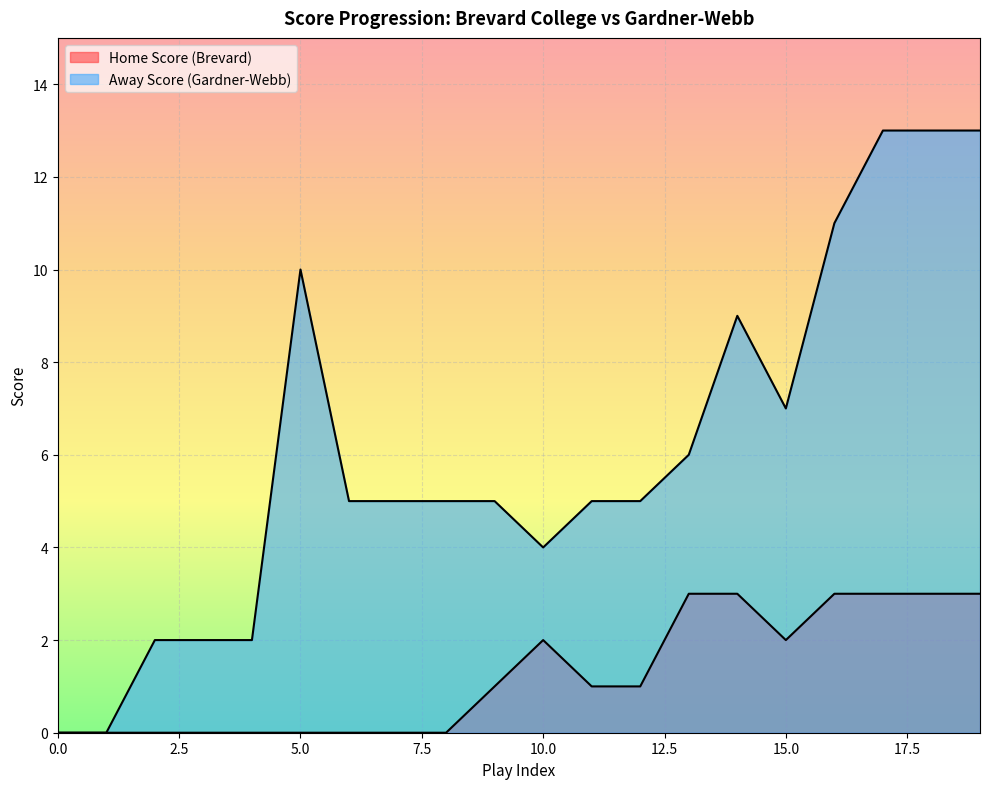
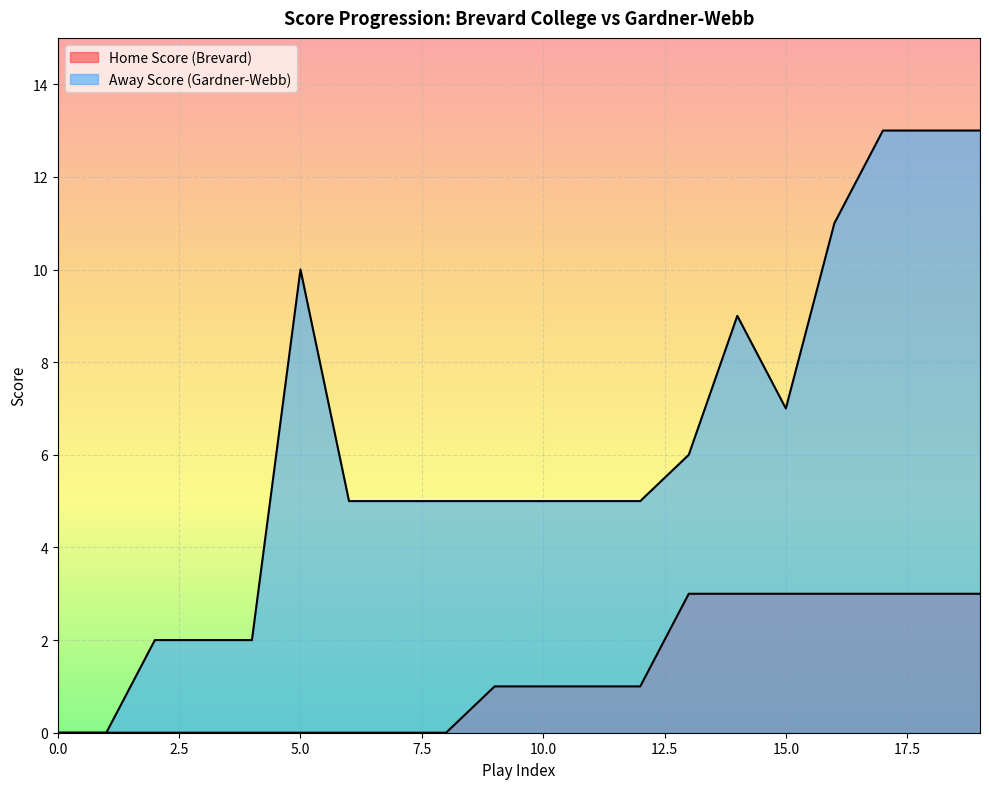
  {
    "Home Score (Brevard)": {
      "5.0": 0,
-     "10.0": 2,
-     "15.0": 2
+     "10.0": 1,
+     "15.0": 3
    },
    "Away Score (Gardner-Webb)": {
      "5.0": 10,
-     "10.0": 4,
+     "10.0": 5,
      "15.0": 7
    }
  }
